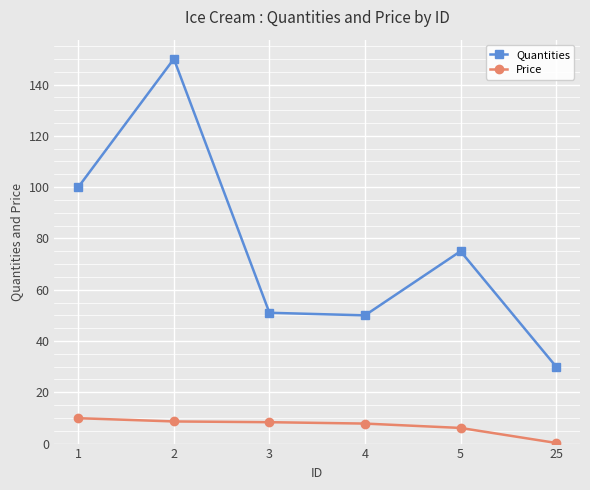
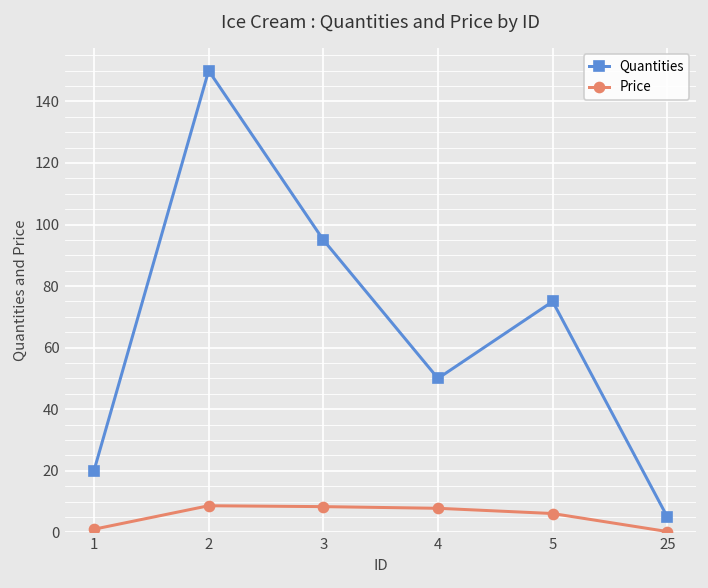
  {
    "Quantities": {
-     "1": 100,
+     "1": 20,
      "2": 150,
-     "3": 51,
+     "3": 95,
      "4": 50,
      "5": 75,
-     "25": 30
+     "25": 5
    },
    "Price": {
-     "1": 10,
+     "1": 1,
      "2": 9,
      "3": 8,
      "4": 8,
      "5": 6,
      "25": 0
    }
  }
